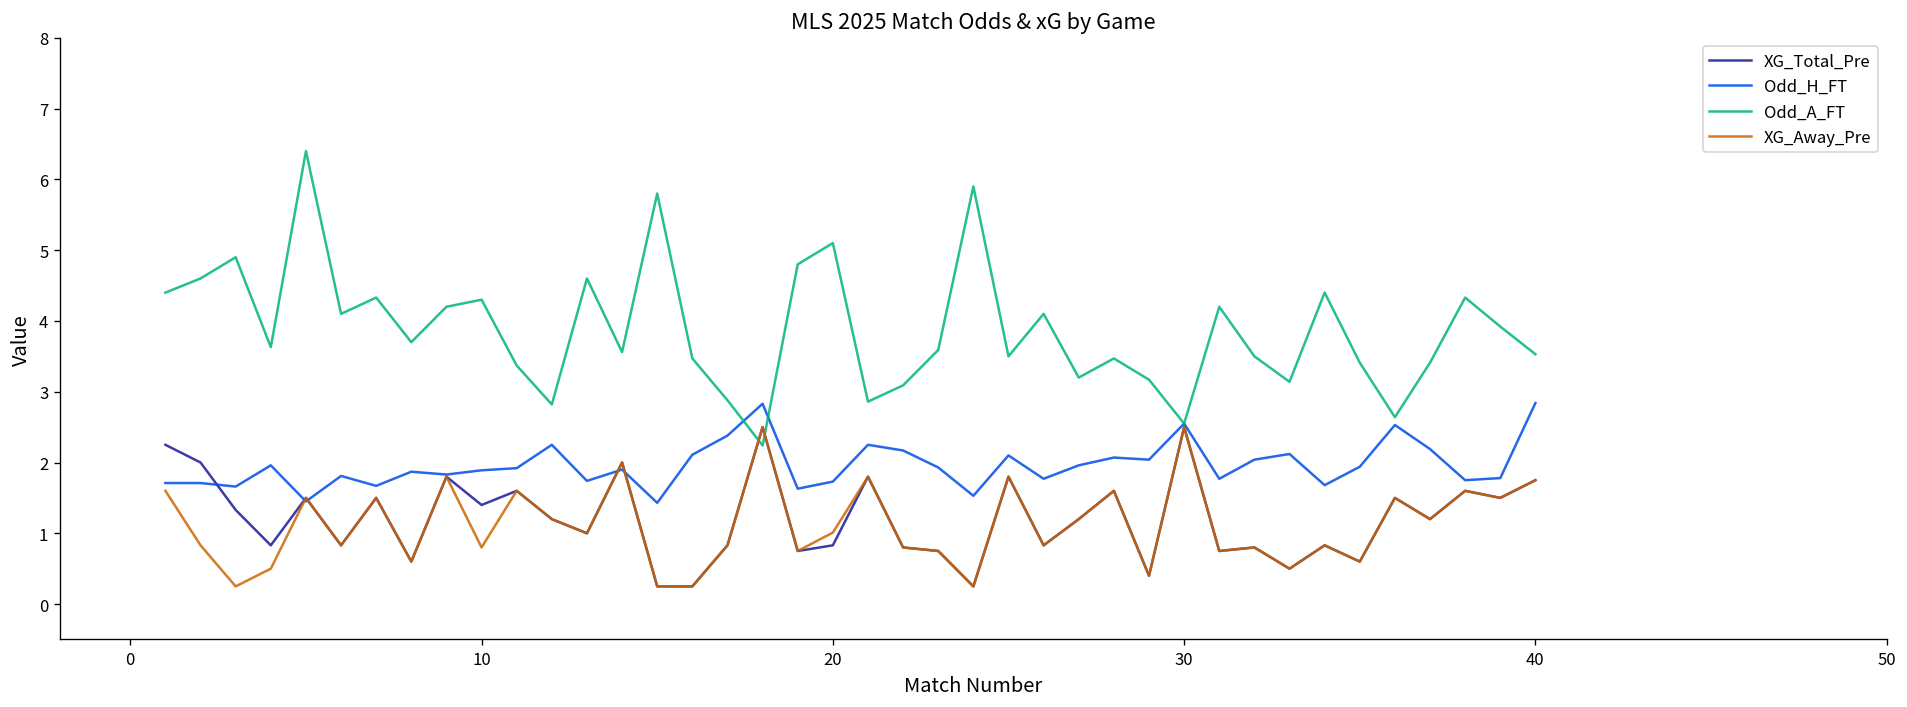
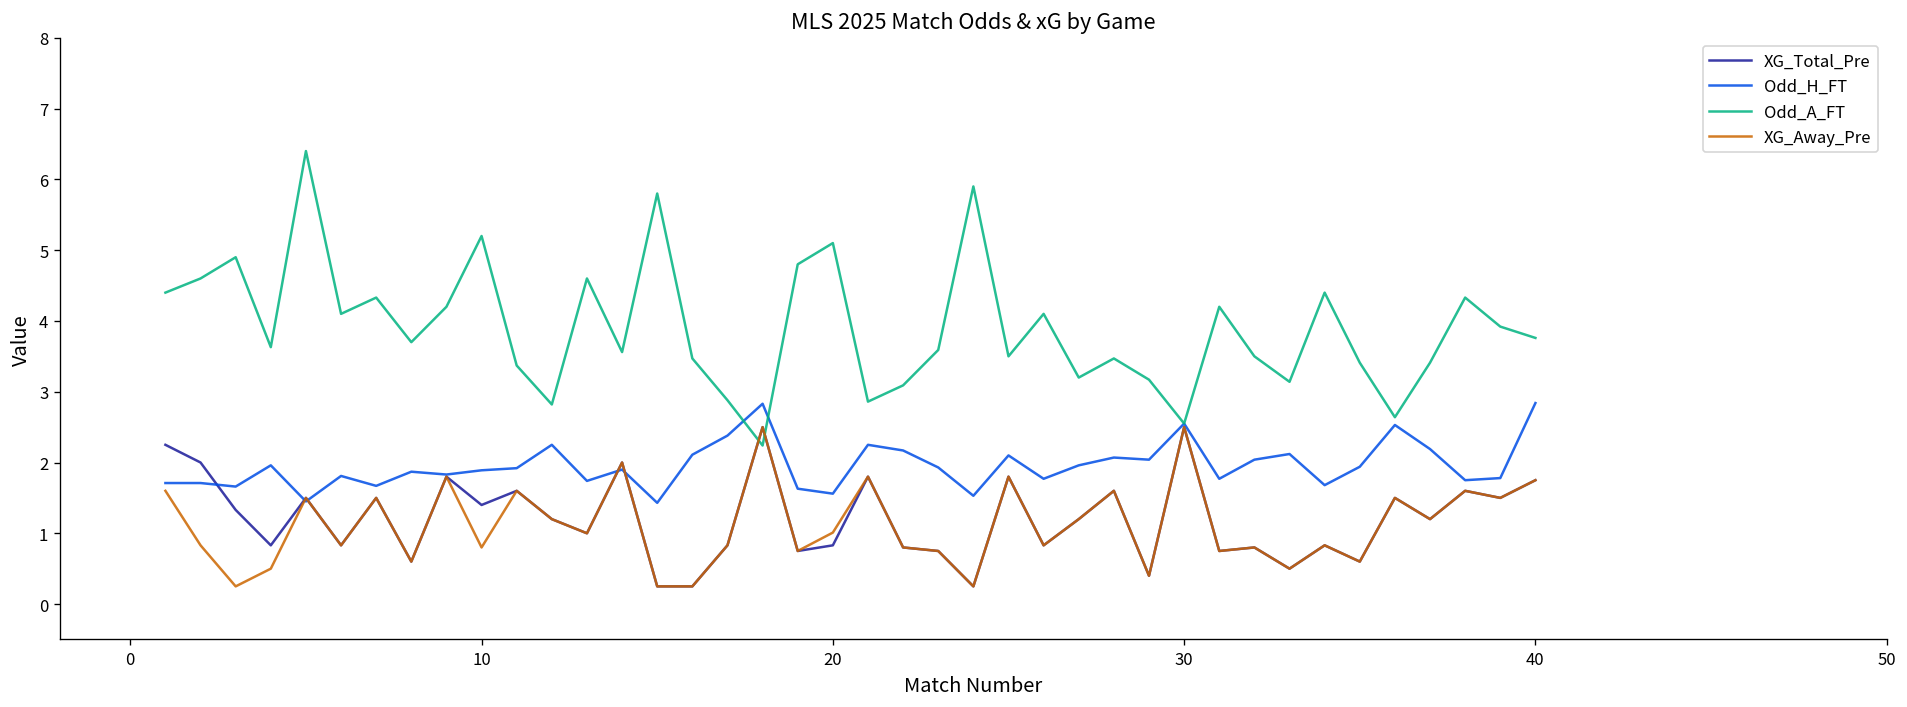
  {
    "XG_Total_Pre": {
      "10": 1.4,
      "20": 0.8
    },
    "Odd_H_FT": {
      "10": 1.9,
-     "20": 1.7,
+     "20": 1.6,
      "40": 2.8
    },
    "Odd_A_FT": {
-     "10": 4.3,
+     "10": 5.2,
      "20": 5.1,
-     "40": 3.5
+     "40": 3.8
    },
    "XG_Away_Pre": {
      "10": 0.8,
      "20": 1.0
    }
  }
